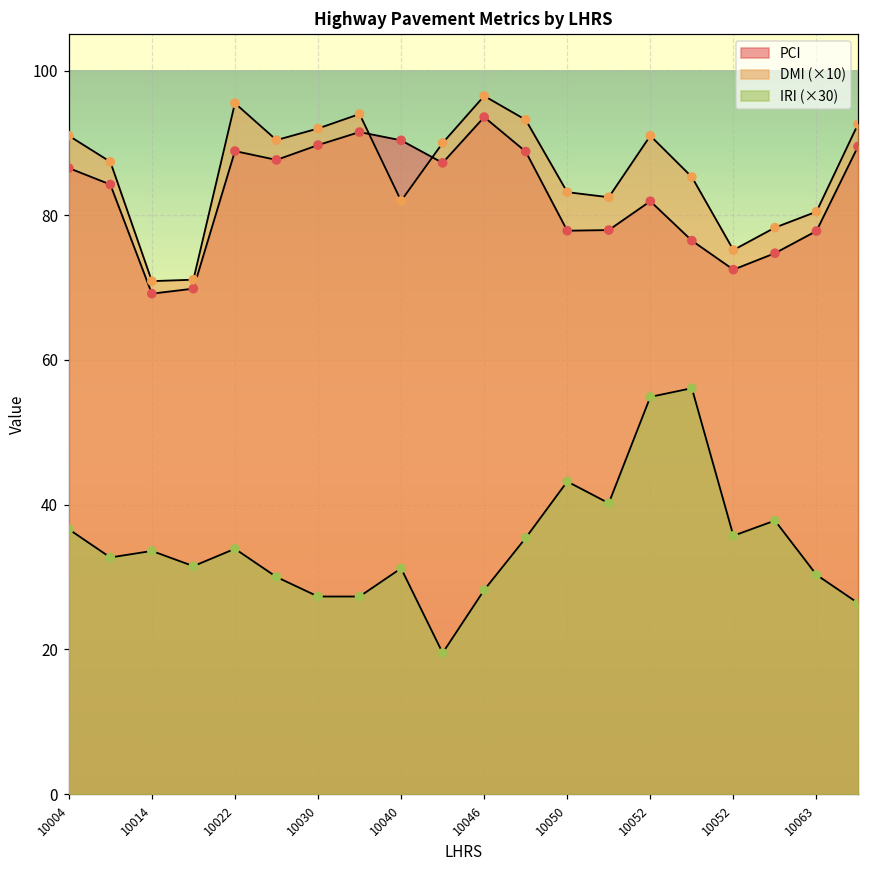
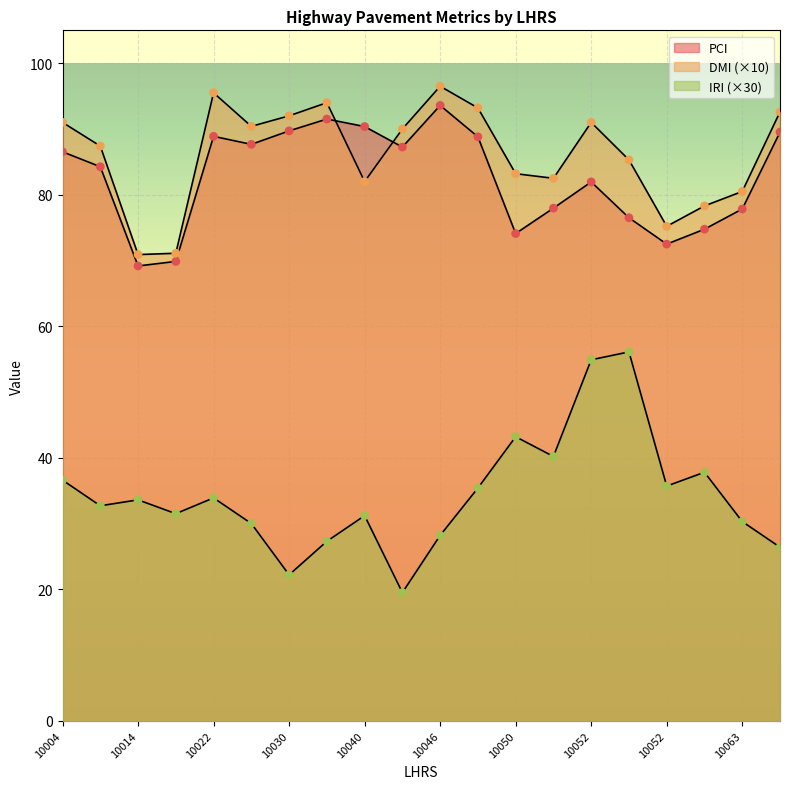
  {
    "PCI": {
      "10004": 87,
      "10014": 69,
      "10022": 89,
      "10030": 90,
      "10040": 90,
      "10046": 94,
-     "10050": 78,
+     "10050": 74,
      "10063": 78
    },
    "DMI (×10)": {
      "10004": 91,
      "10014": 71,
      "10022": 96,
      "10030": 92,
      "10040": 82,
      "10046": 97,
      "10050": 83,
      "10063": 81
    },
    "IRI (×30)": {
      "10004": 37,
      "10014": 34,
      "10022": 34,
-     "10030": 27,
+     "10030": 22,
      "10040": 31,
      "10046": 28,
      "10050": 43,
      "10063": 30
    }
  }
